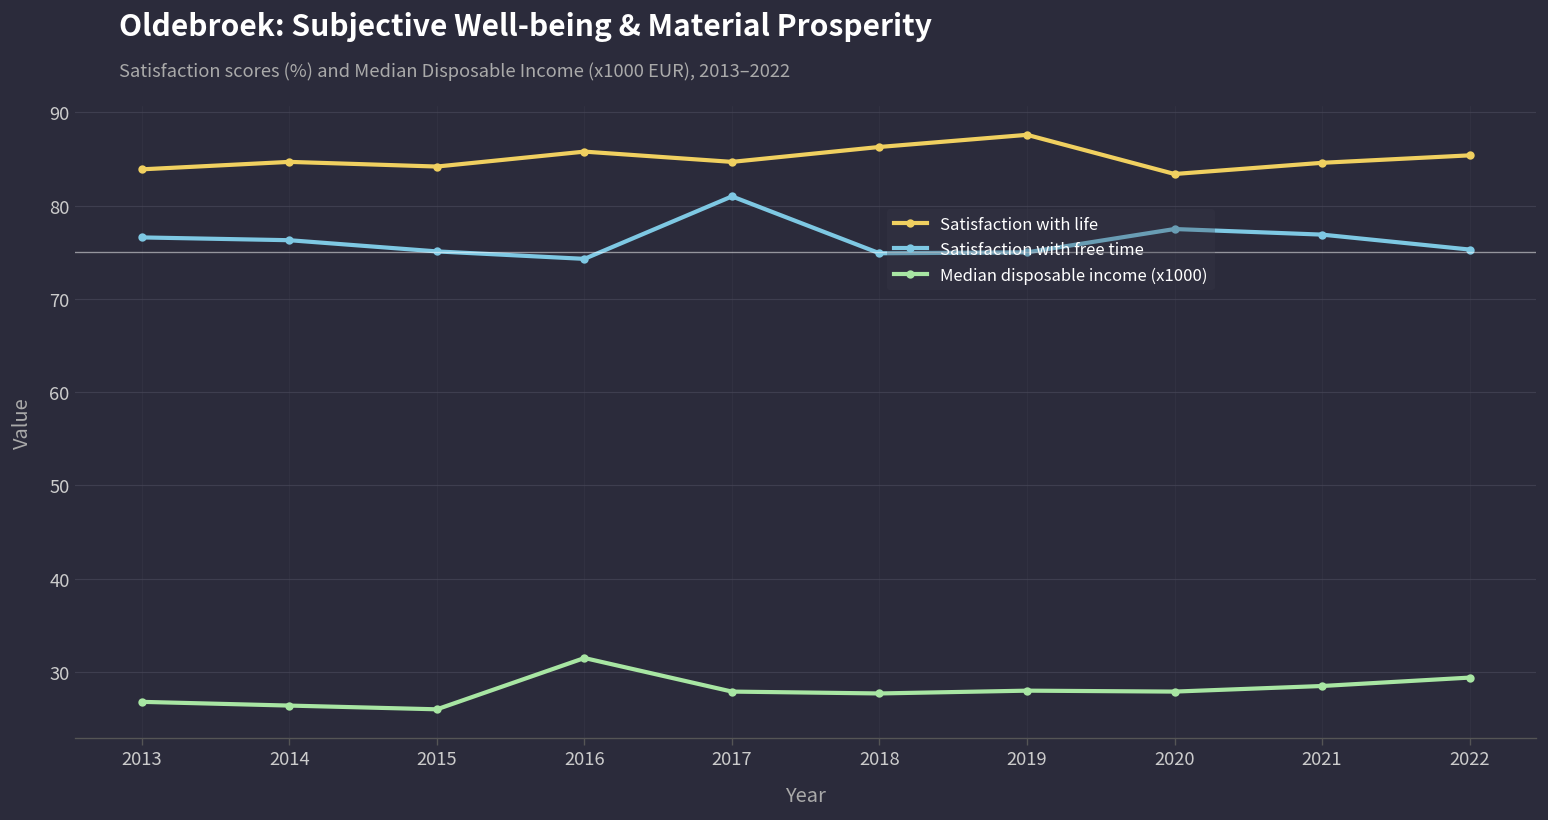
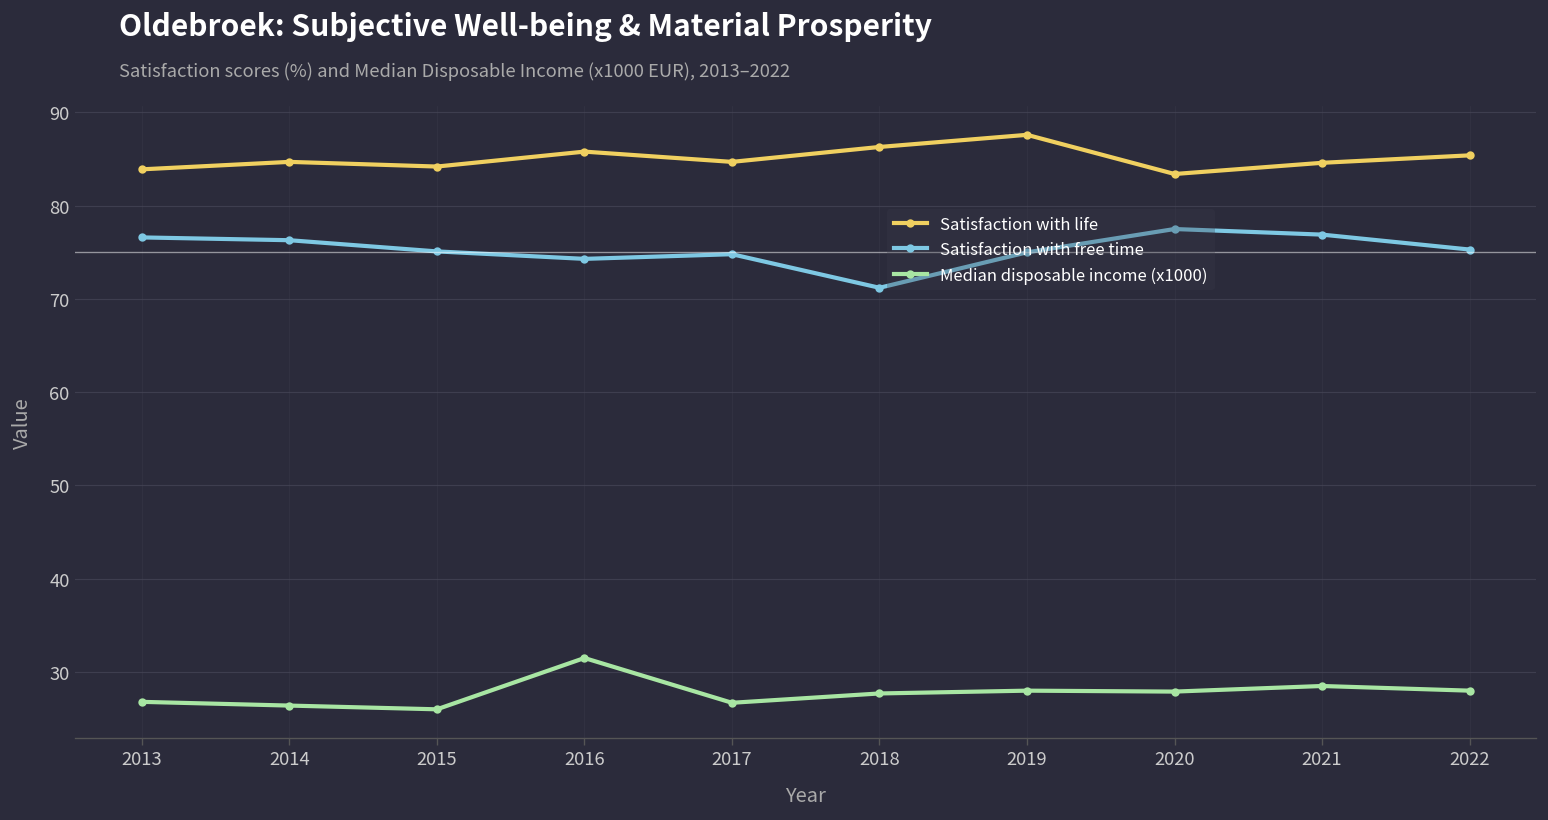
  {
    "Satisfaction with life": {
      "2013": 84,
      "2014": 85,
      "2015": 84,
      "2016": 86,
      "2017": 85,
      "2018": 86,
      "2019": 88,
      "2020": 83,
      "2021": 85,
      "2022": 85
    },
    "Satisfaction with free time": {
      "2013": 77,
      "2014": 76,
      "2015": 75,
      "2016": 74,
-     "2017": 81,
-     "2018": 75,
+     "2017": 75,
+     "2018": 71,
      "2021": 77,
      "2022": 75
    },
    "Median disposable income (x1000)": {
      "2013": 27,
      "2014": 26,
      "2015": 26,
      "2016": 32,
-     "2017": 28,
+     "2017": 27,
      "2018": 28,
      "2019": 28,
      "2020": 28,
      "2021": 29,
-     "2022": 29
+     "2022": 28
    }
  }
